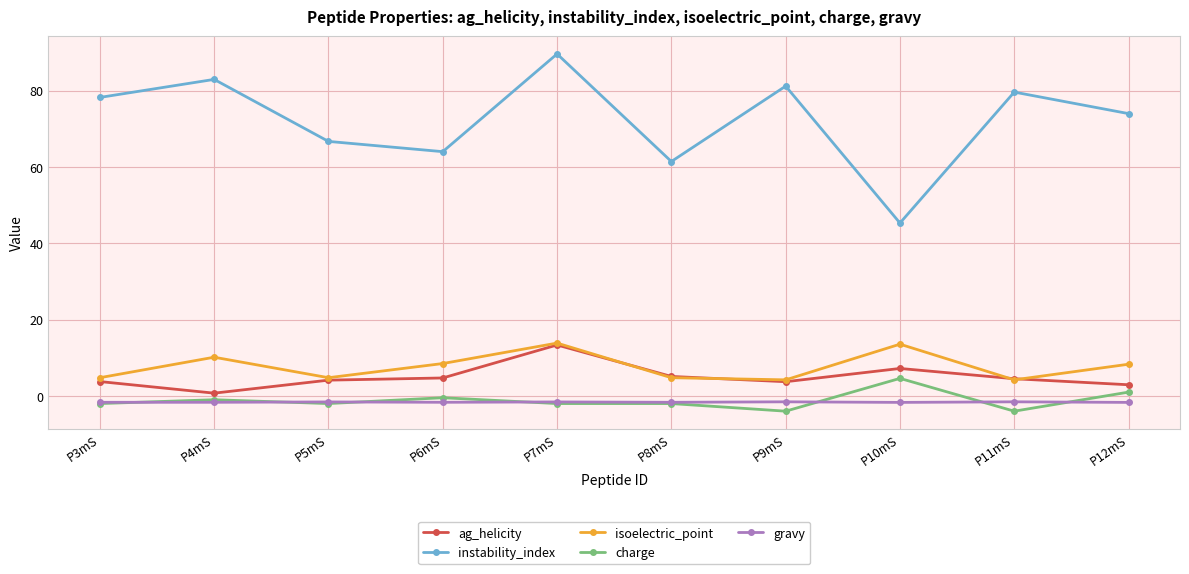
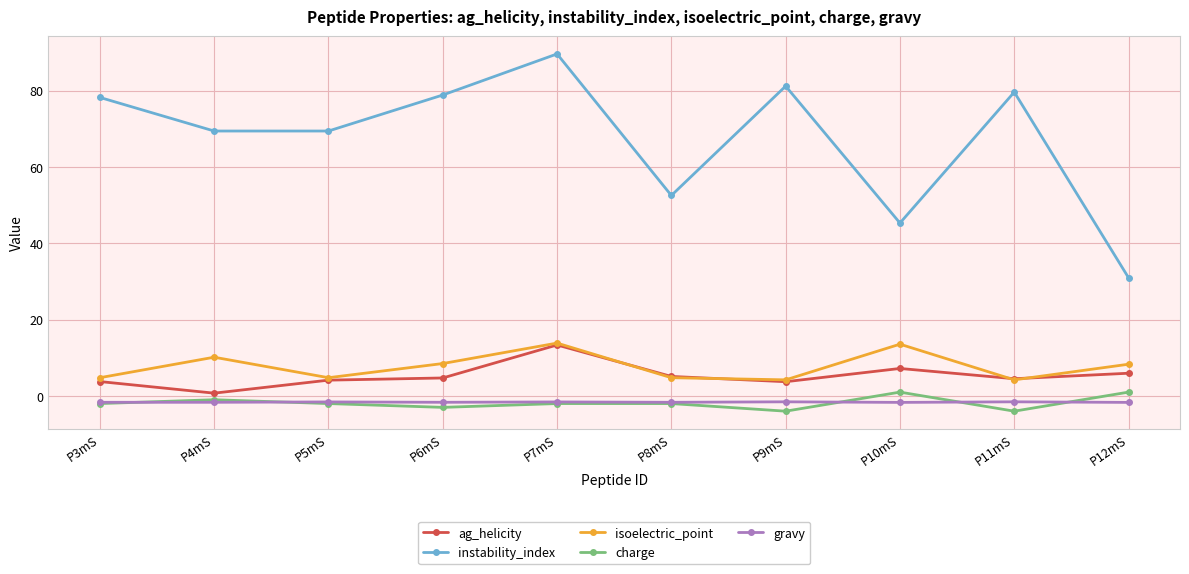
  {
    "ag_helicity": {
      "P3mS": 4,
      "P4mS": 1,
      "P6mS": 5,
      "P10mS": 7,
-     "P12mS": 3
+     "P12mS": 6
    },
    "instability_index": {
      "P3mS": 78,
-     "P4mS": 83,
-     "P5mS": 67,
-     "P6mS": 64,
+     "P4mS": 69,
+     "P5mS": 69,
+     "P6mS": 79,
      "P7mS": 90,
-     "P8mS": 61,
+     "P8mS": 53,
      "P9mS": 81,
      "P10mS": 45,
      "P11mS": 80,
-     "P12mS": 74
+     "P12mS": 31
    },
    "isoelectric_point": {
      "P3mS": 5,
      "P4mS": 10,
      "P6mS": 8,
      "P10mS": 14,
      "P12mS": 8
    },
    "charge": {
-     "P6mS": 0,
+     "P6mS": -3,
      "P9mS": -4,
-     "P10mS": 5,
+     "P10mS": 1,
      "P11mS": -4,
      "P12mS": 1
    },
    "gravy": {
      "P6mS": -2,
      "P9mS": -2,
      "P10mS": -2,
      "P11mS": -2,
      "P12mS": -2
    }
  }
